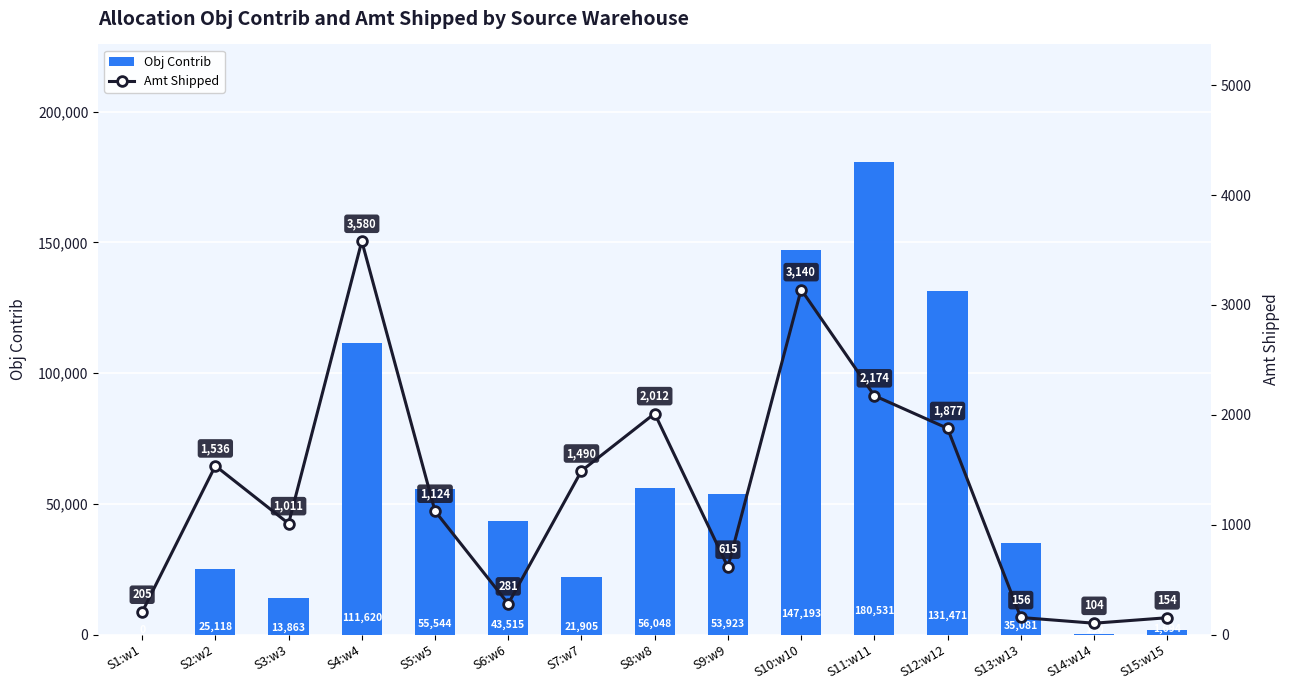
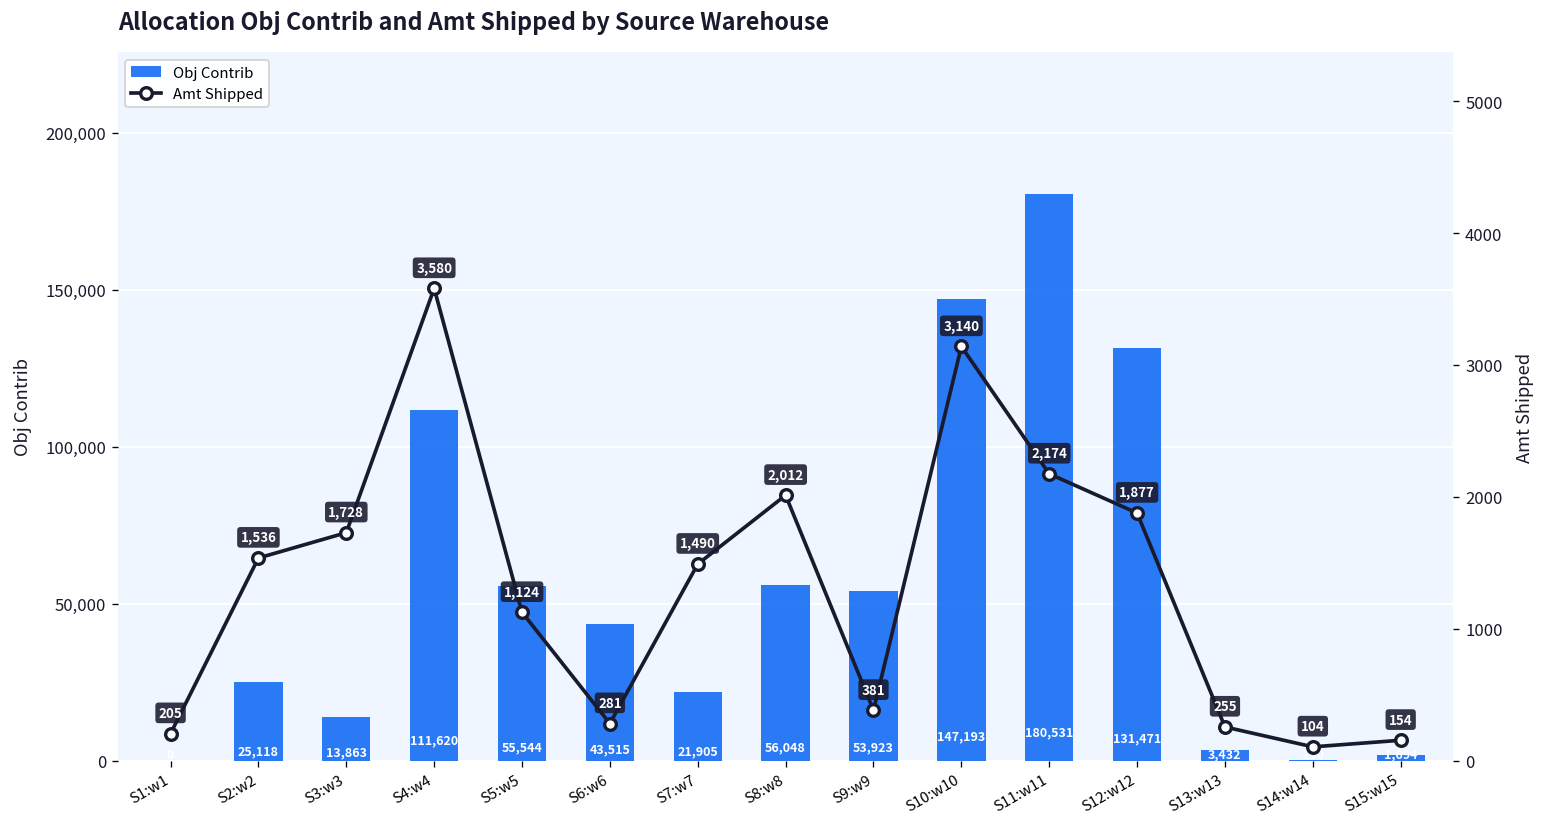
  {
    "Obj Contrib": {
      "S2:w2": "25,118",
      "S3:w3": "13,863",
      "S4:w4": "111,620",
      "S6:w6": "43,515",
      "S7:w7": "21,905",
      "S8:w8": "56,048",
      "S9:w9": "53,923",
      "S10:w10": "147,193",
      "S11:w11": "180,531",
      "S12:w12": "131,471",
-     "S13:w13": "35,081"
+     "S13:w13": "3,432"
    },
    "Amt Shipped": {
-     "S3:w3": "1,011",
-     "S9:w9": "615",
-     "S13:w13": "156"
+     "S3:w3": "1,728",
+     "S9:w9": "381",
+     "S13:w13": "255"
    }
  }
